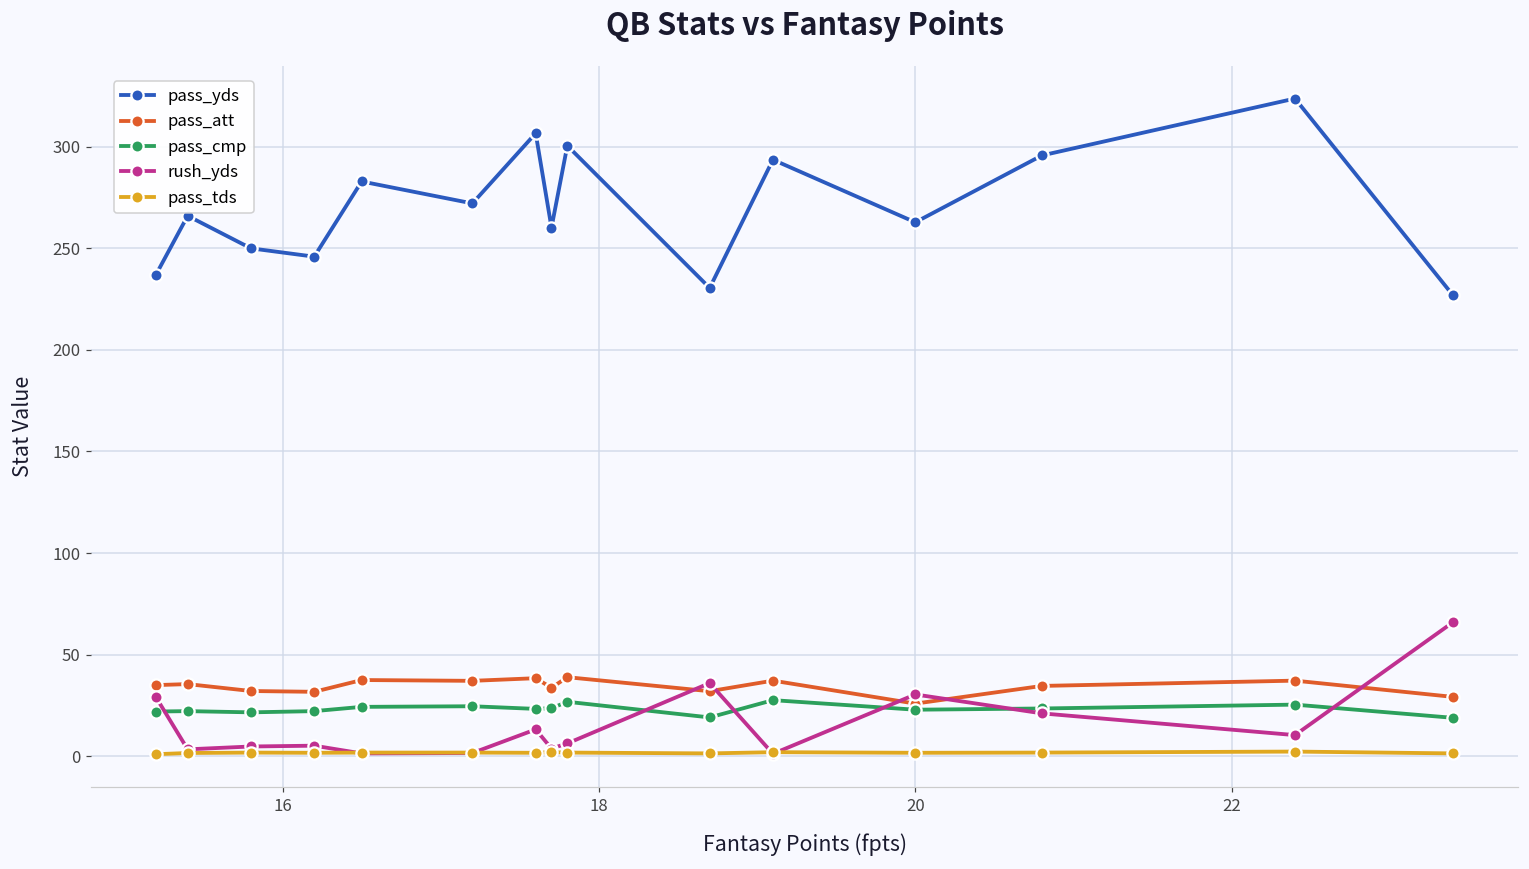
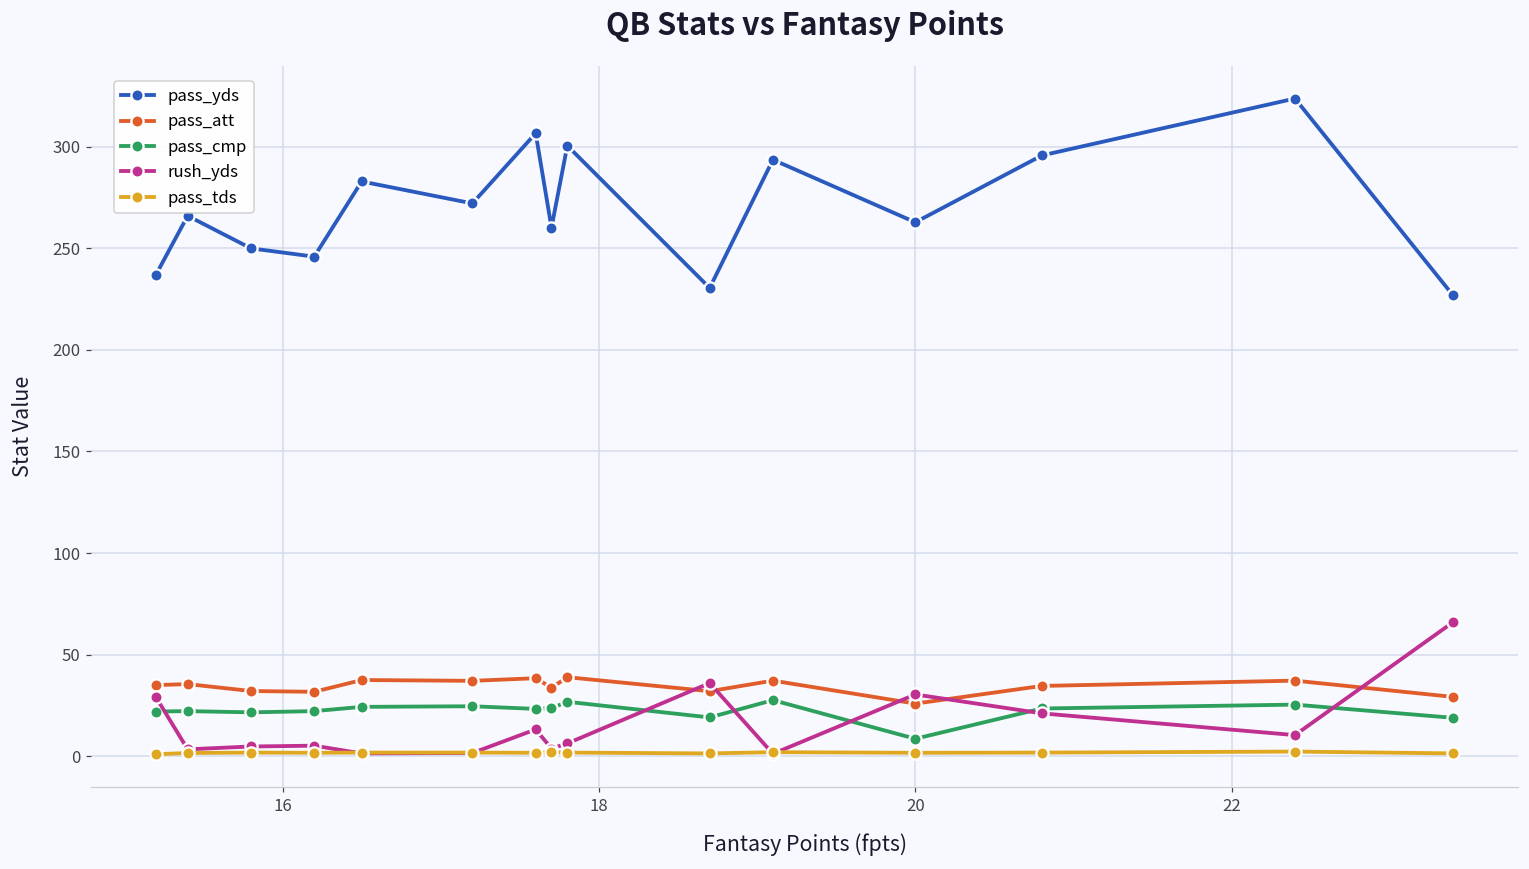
  {
    "pass_yds": {
      "20": 263
    },
    "pass_att": {
      "20": 26
    },
    "pass_cmp": {
-     "20": 23
+     "20": 9
    },
    "rush_yds": {
      "20": 30
    },
    "pass_tds": {
      "20": 2
    }
  }
